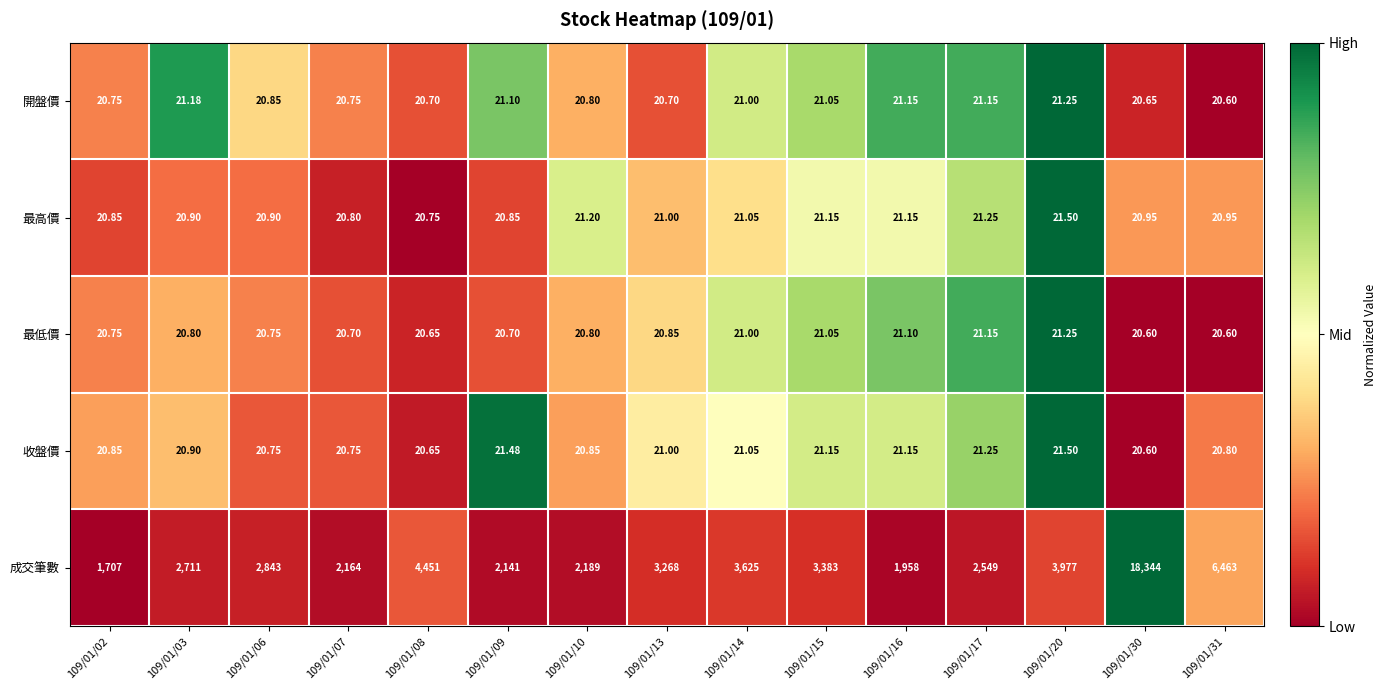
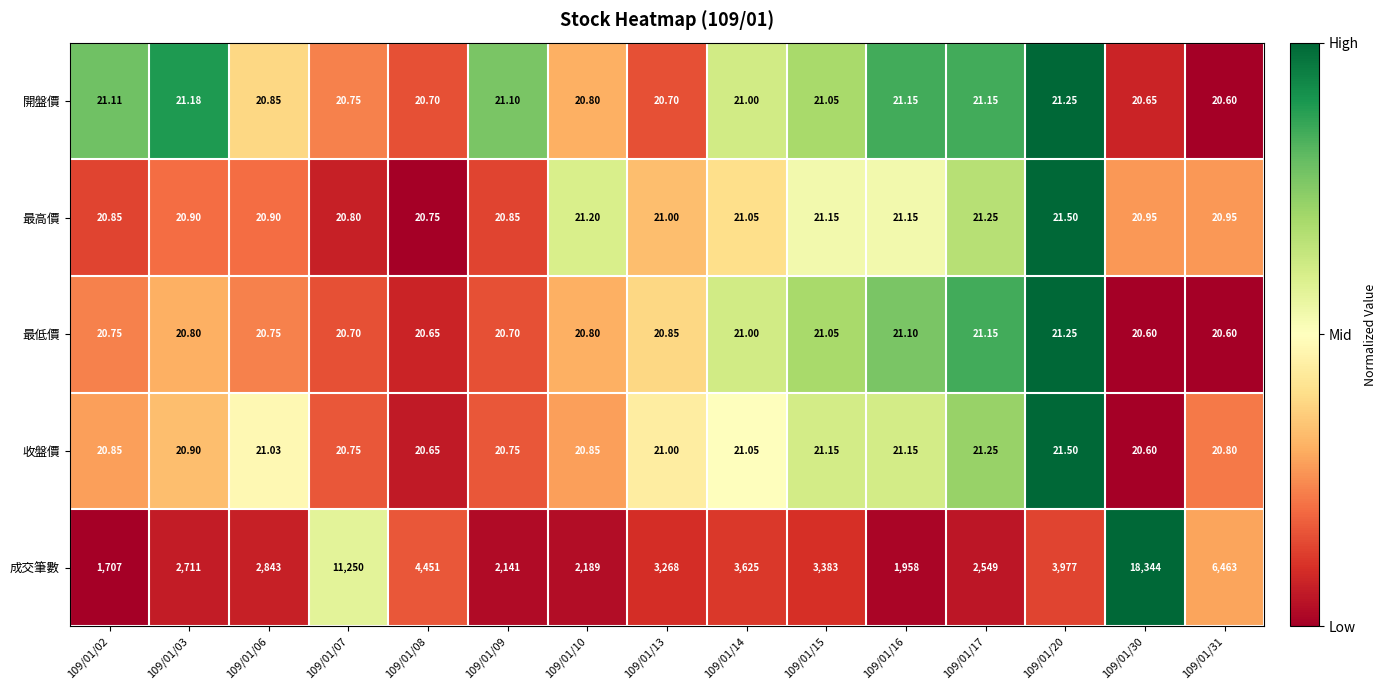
  {
    "開盤價": {
-     "109/01/02": "20.75",
+     "109/01/02": "21.11",
      "109/01/03": "21.18",
      "109/01/06": "20.85",
      "109/01/07": "20.75",
      "109/01/08": "20.70",
      "109/01/09": "21.10",
      "109/01/10": "20.80",
      "109/01/13": "20.70",
      "109/01/14": "21.00",
      "109/01/15": "21.05",
      "109/01/16": "21.15",
      "109/01/17": "21.15",
      "109/01/20": "21.25",
      "109/01/30": "20.65",
      "109/01/31": "20.60"
    },
    "最高價": {
      "109/01/02": "20.85",
      "109/01/03": "20.90",
      "109/01/06": "20.90",
      "109/01/07": "20.80",
      "109/01/08": "20.75",
      "109/01/09": "20.85",
      "109/01/10": "21.20",
      "109/01/13": "21.00",
      "109/01/14": "21.05",
      "109/01/15": "21.15",
      "109/01/16": "21.15",
      "109/01/17": "21.25",
      "109/01/20": "21.50",
      "109/01/30": "20.95",
      "109/01/31": "20.95"
    },
    "最低價": {
      "109/01/02": "20.75",
      "109/01/03": "20.80",
      "109/01/06": "20.75",
      "109/01/07": "20.70",
      "109/01/08": "20.65",
      "109/01/09": "20.70",
      "109/01/10": "20.80",
      "109/01/13": "20.85",
      "109/01/14": "21.00",
      "109/01/15": "21.05",
      "109/01/16": "21.10",
      "109/01/17": "21.15",
      "109/01/20": "21.25",
      "109/01/30": "20.60",
      "109/01/31": "20.60"
    },
    "收盤價": {
      "109/01/02": "20.85",
      "109/01/03": "20.90",
-     "109/01/06": "20.75",
+     "109/01/06": "21.03",
      "109/01/07": "20.75",
      "109/01/08": "20.65",
-     "109/01/09": "21.48",
+     "109/01/09": "20.75",
      "109/01/10": "20.85",
      "109/01/13": "21.00",
      "109/01/14": "21.05",
      "109/01/15": "21.15",
      "109/01/16": "21.15",
      "109/01/17": "21.25",
      "109/01/20": "21.50",
      "109/01/30": "20.60",
      "109/01/31": "20.80"
    },
    "成交筆數": {
      "109/01/02": "1,707",
      "109/01/03": "2,711",
      "109/01/06": "2,843",
-     "109/01/07": "2,164",
+     "109/01/07": "11,250",
      "109/01/08": "4,451",
      "109/01/09": "2,141",
      "109/01/10": "2,189",
      "109/01/13": "3,268",
      "109/01/14": "3,625",
      "109/01/15": "3,383",
      "109/01/16": "1,958",
      "109/01/17": "2,549",
      "109/01/20": "3,977",
      "109/01/30": "18,344",
      "109/01/31": "6,463"
    }
  }
